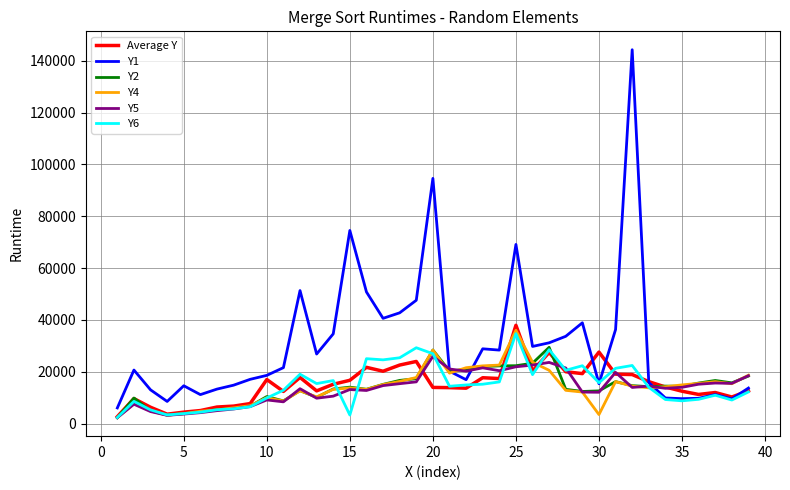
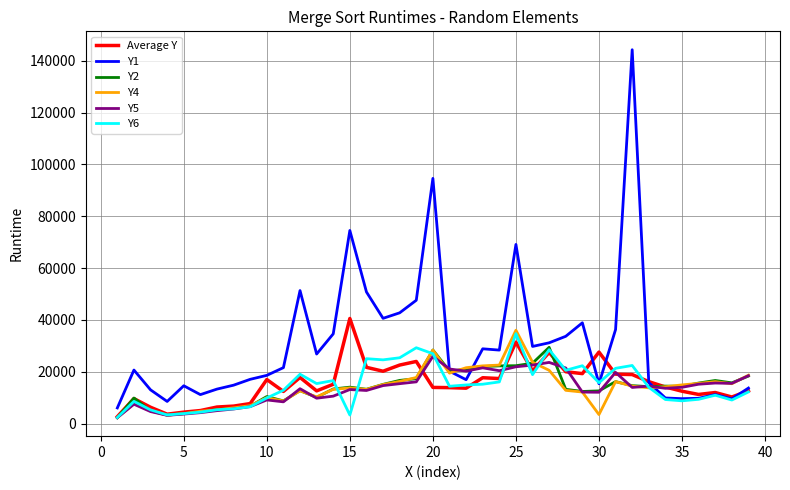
  {
    "Average Y": {
      "10": 17000,
-     "15": 17000,
+     "15": 41000,
      "20": 14000,
-     "25": 38000,
+     "25": 31000,
      "30": 28000,
      "35": 13000
    },
    "Y1": {
      "5": 15000,
      "10": 19000,
      "15": 75000,
      "20": 95000,
      "25": 69000
    },
    "Y4": {
      "25": 36000,
      "30": 3000
    },
    "Y5": {
      "20": 26000
    },
    "Y6": {
      "15": 3000,
      "20": 27000,
      "25": 35000
    }
  }
